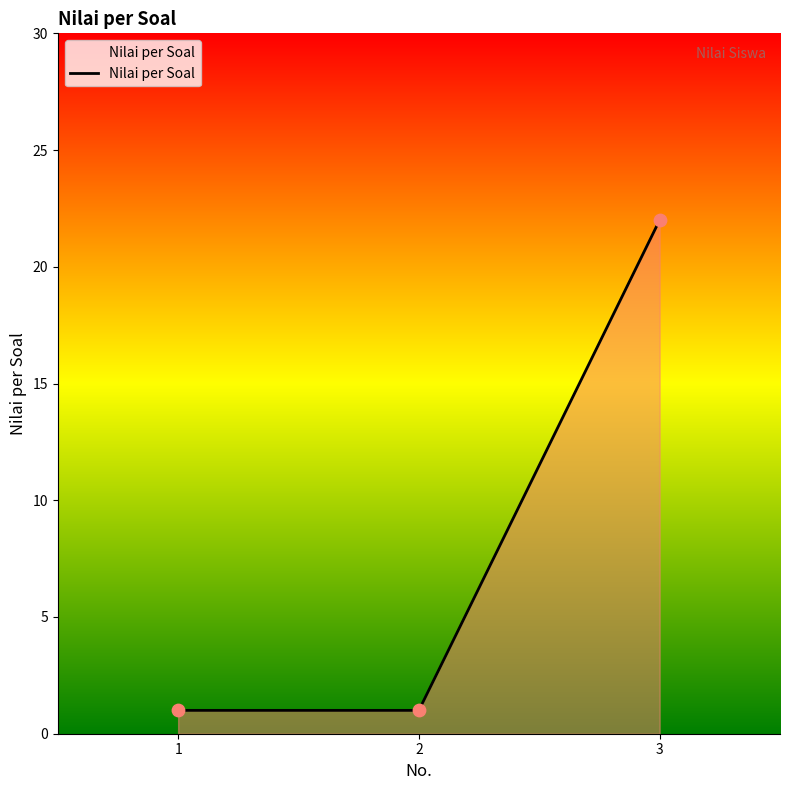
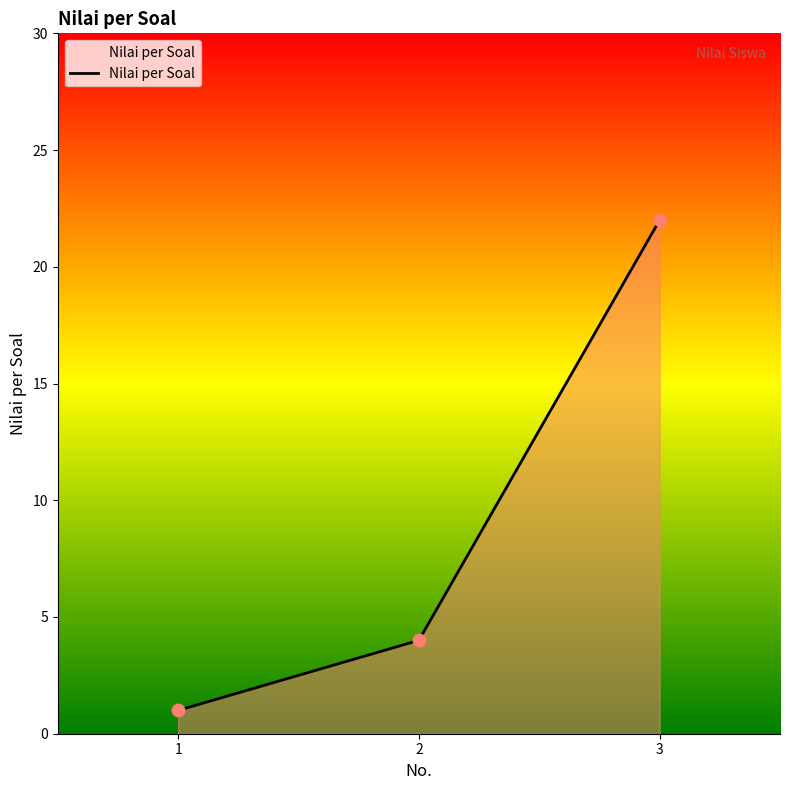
  {
    "1": 1,
-   "2": 1,
+   "2": 4,
    "3": 22
  }
